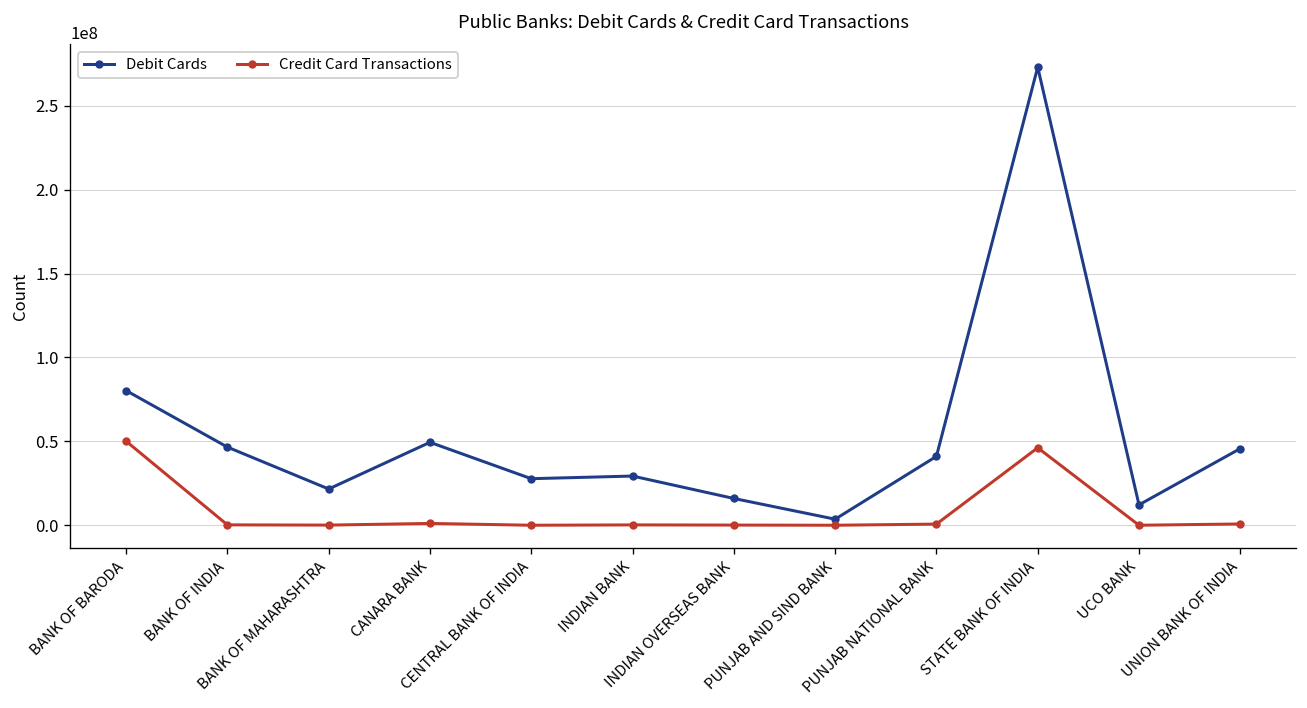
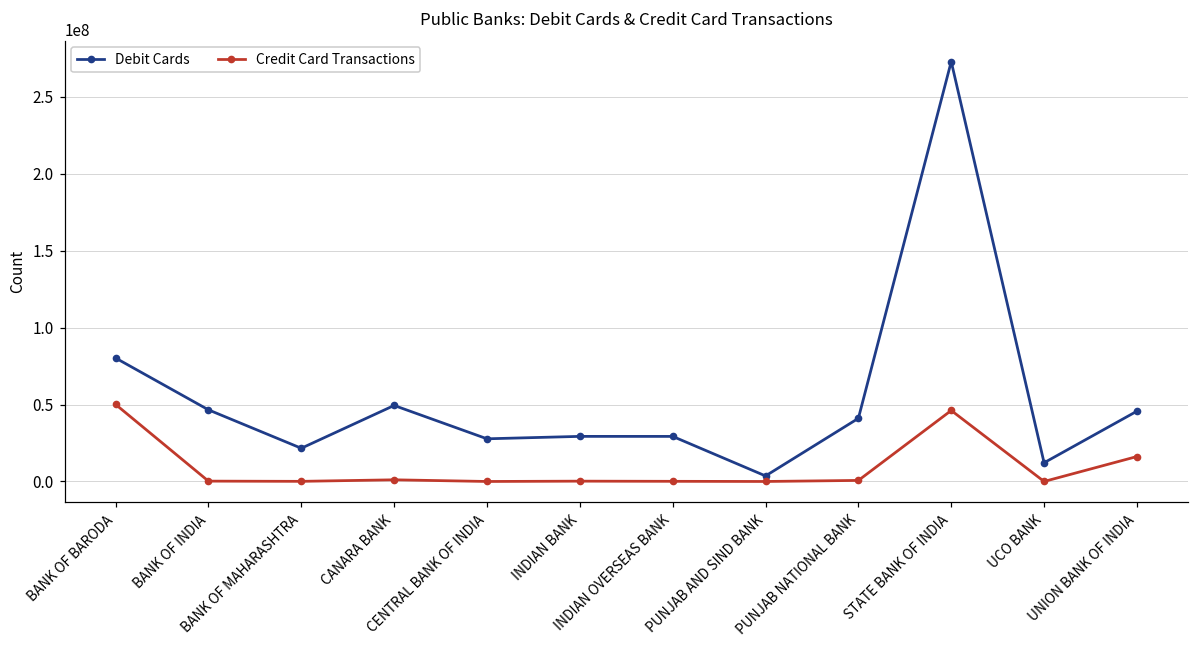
  {
    "Debit Cards": {
      "BANK OF BARODA": 80000000,
      "BANK OF INDIA": 47000000,
      "BANK OF MAHARASHTRA": 22000000,
      "CANARA BANK": 49000000,
      "CENTRAL BANK OF INDIA": 28000000,
      "INDIAN BANK": 29000000,
-     "INDIAN OVERSEAS BANK": 16000000,
+     "INDIAN OVERSEAS BANK": 29000000,
      "PUNJAB AND SIND BANK": 4000000,
      "PUNJAB NATIONAL BANK": 41000000,
      "STATE BANK OF INDIA": 273000000,
      "UCO BANK": 12000000,
      "UNION BANK OF INDIA": 46000000
    },
    "Credit Card Transactions": {
      "BANK OF BARODA": 50000000,
      "BANK OF INDIA": 0,
      "BANK OF MAHARASHTRA": 0,
      "CANARA BANK": 1000000,
      "CENTRAL BANK OF INDIA": 0,
      "INDIAN BANK": 0,
      "INDIAN OVERSEAS BANK": 0,
      "PUNJAB AND SIND BANK": 0,
      "PUNJAB NATIONAL BANK": 1000000,
      "STATE BANK OF INDIA": 46000000,
      "UCO BANK": 0,
-     "UNION BANK OF INDIA": 1000000
+     "UNION BANK OF INDIA": 16000000
    }
  }
